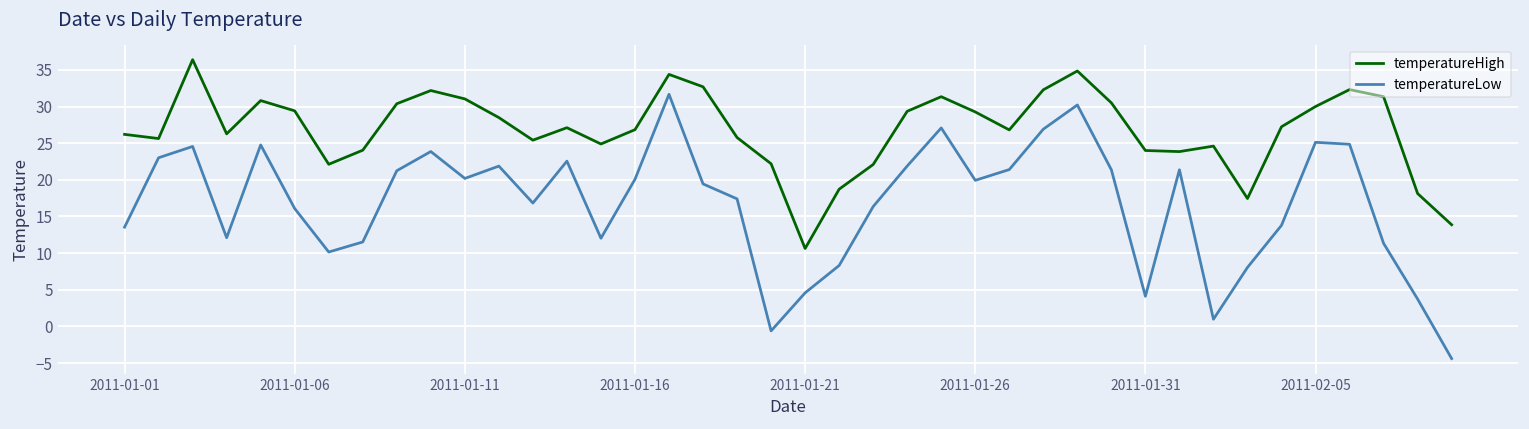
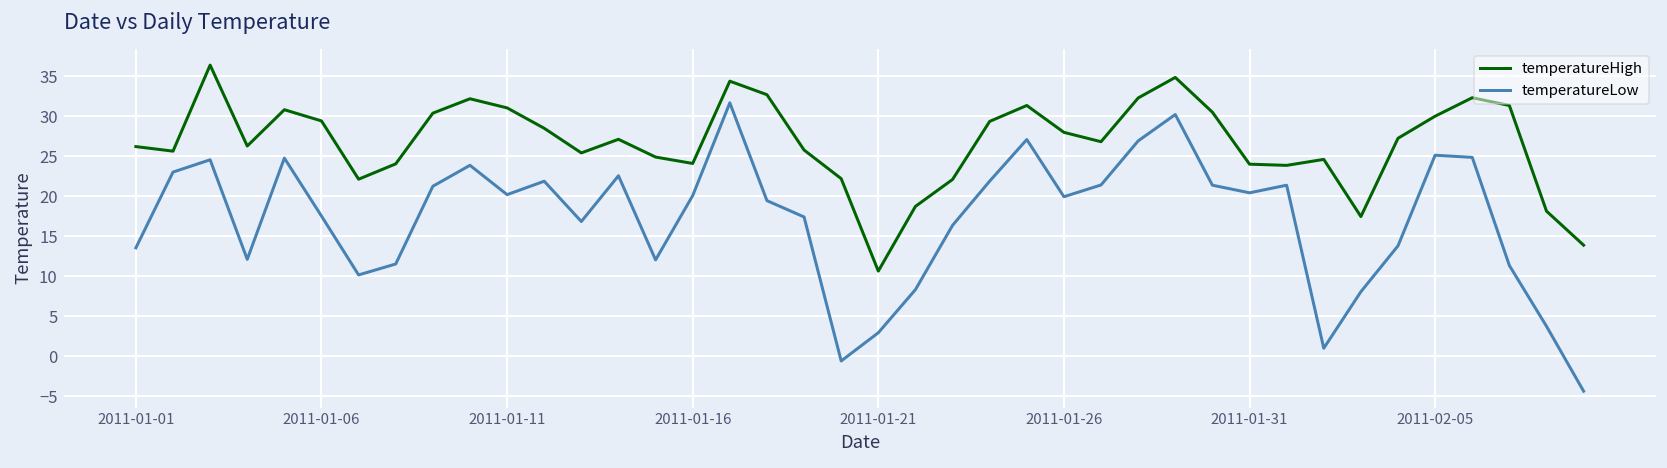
  {
    "temperatureHigh": {
      "2011-01-01": 26,
      "2011-01-06": 29,
      "2011-01-11": 31,
-     "2011-01-16": 27,
+     "2011-01-16": 24,
      "2011-01-21": 11,
-     "2011-01-26": 29,
+     "2011-01-26": 28,
      "2011-01-31": 24,
      "2011-02-05": 30
    },
    "temperatureLow": {
      "2011-01-01": 14,
-     "2011-01-06": 16,
+     "2011-01-06": 18,
      "2011-01-11": 20,
      "2011-01-16": 20,
-     "2011-01-21": 5,
+     "2011-01-21": 3,
      "2011-01-26": 20,
-     "2011-01-31": 4,
+     "2011-01-31": 20,
      "2011-02-05": 25
    }
  }
